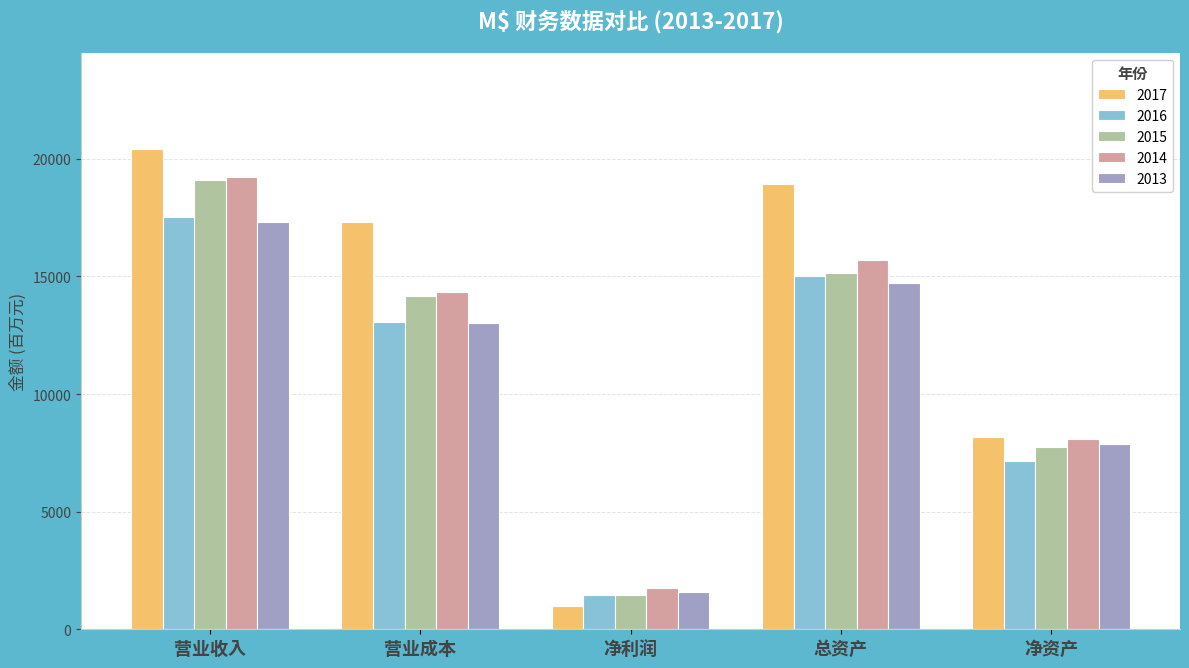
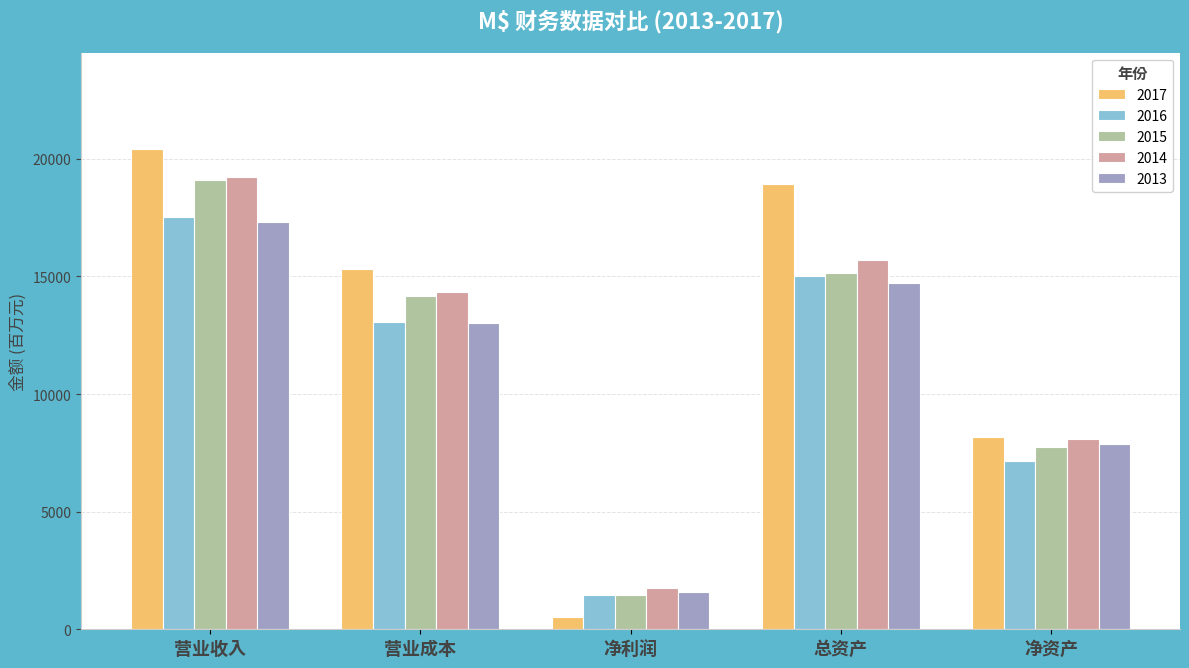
  {
    "2017": {
      "营业收入": 20400,
-     "营业成本": 17300,
-     "净利润": 1000,
+     "营业成本": 15300,
+     "净利润": 500,
      "总资产": 18900,
      "净资产": 8200
    }
  }
